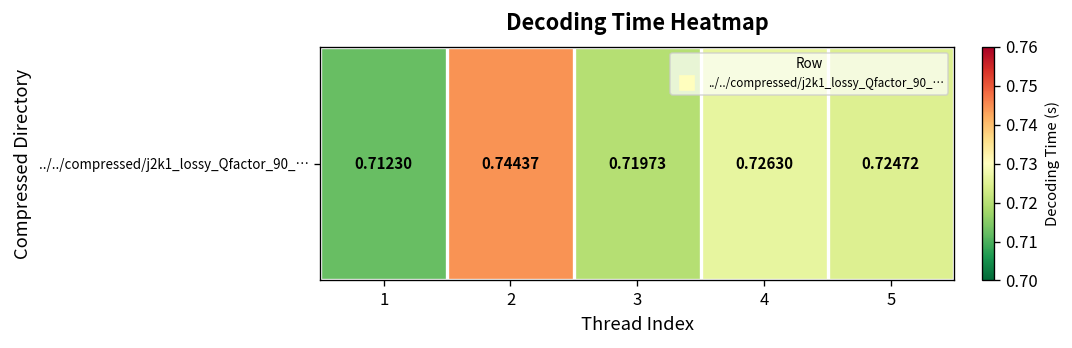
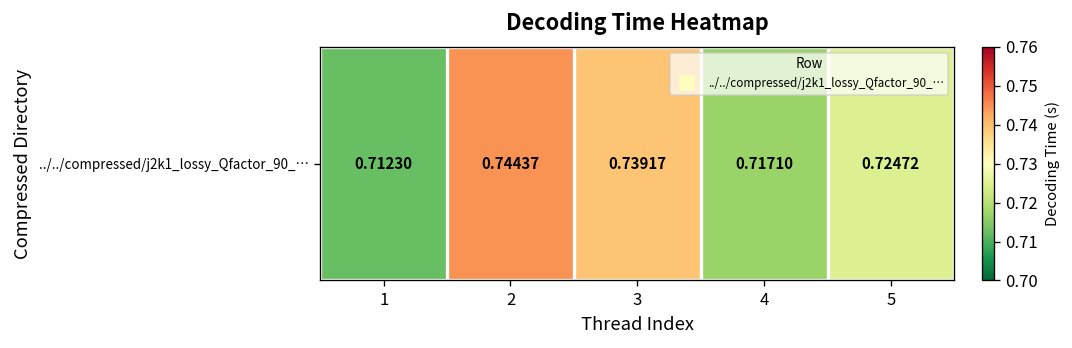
  {
    "../../compressed/j2k1_lossy_Qfactor_90_…": {
      "1": 0.71230,
      "2": 0.74437,
-     "3": 0.71973,
-     "4": 0.72630,
+     "3": 0.73917,
+     "4": 0.71710,
      "5": 0.72472
    }
  }
